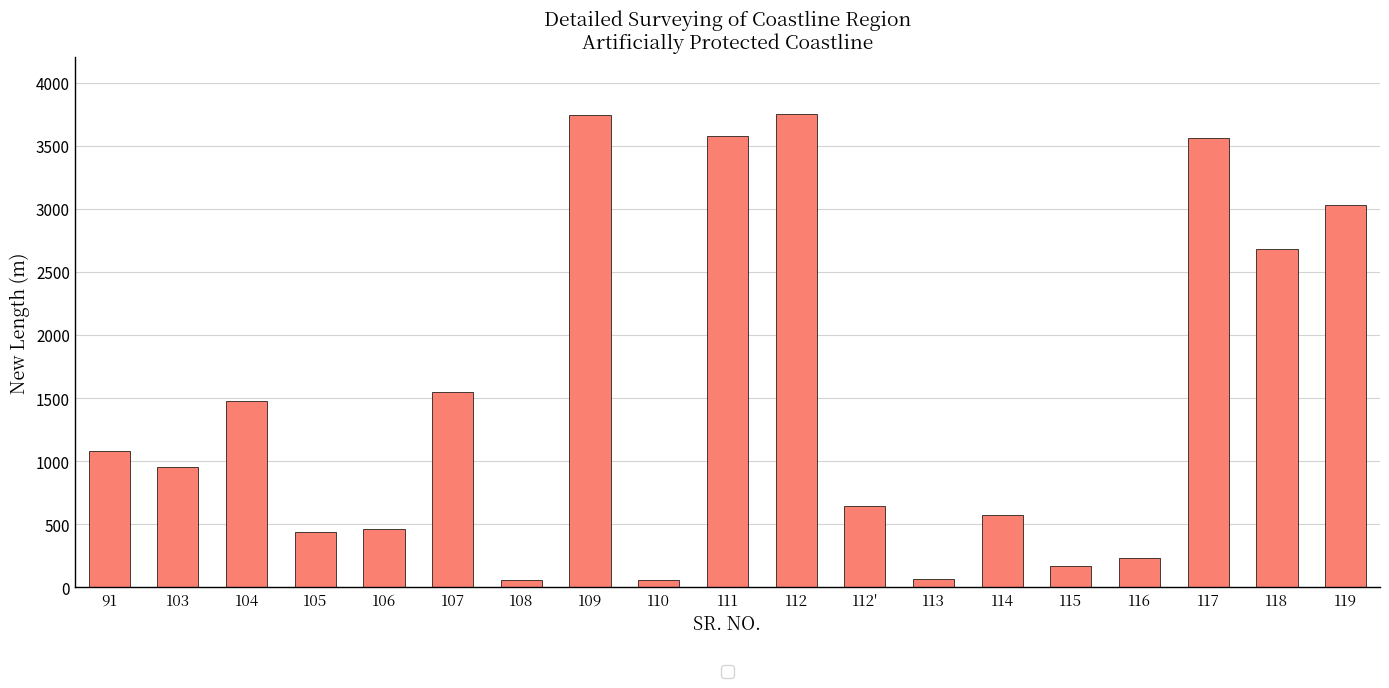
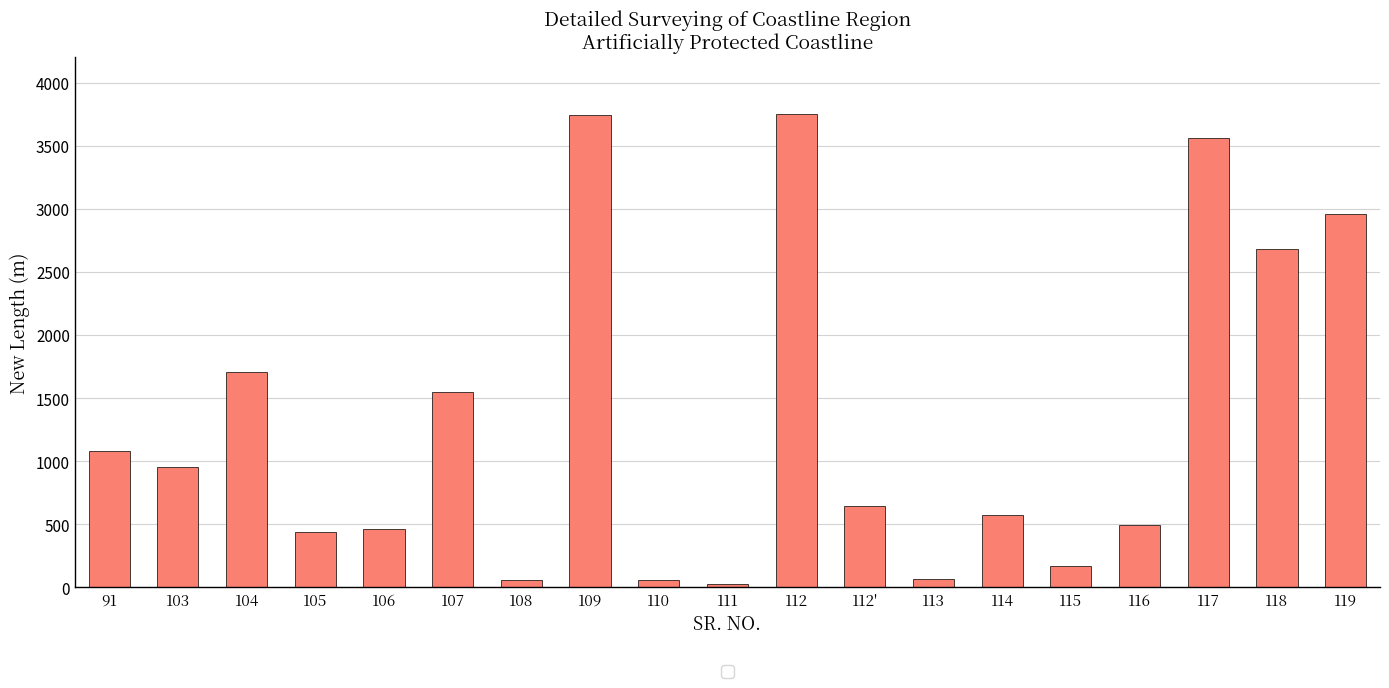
  {
    "91": 1080,
    "103": 950,
-   "104": 1480,
+   "104": 1710,
    "105": 440,
    "106": 460,
    "107": 1550,
    "108": 60,
    "109": 3740,
    "110": 60,
-   "111": 3580,
+   "111": 30,
    "112": 3750,
    "112'": 640,
    "113": 70,
    "114": 580,
    "115": 170,
-   "116": 230,
+   "116": 490,
    "117": 3570,
    "118": 2690,
-   "119": 3030
+   "119": 2960
  }
